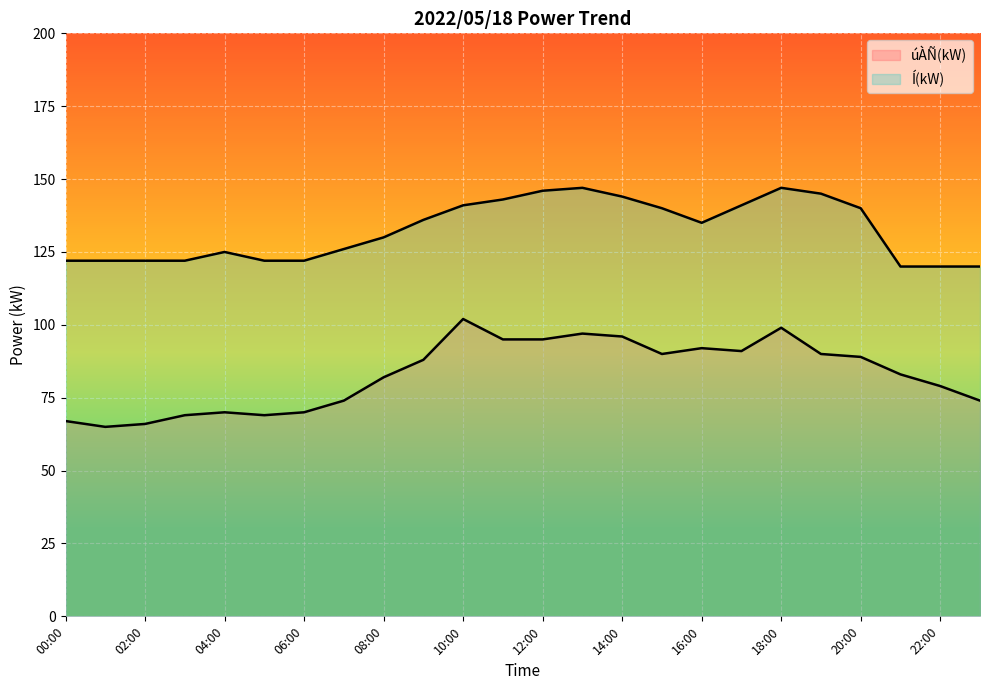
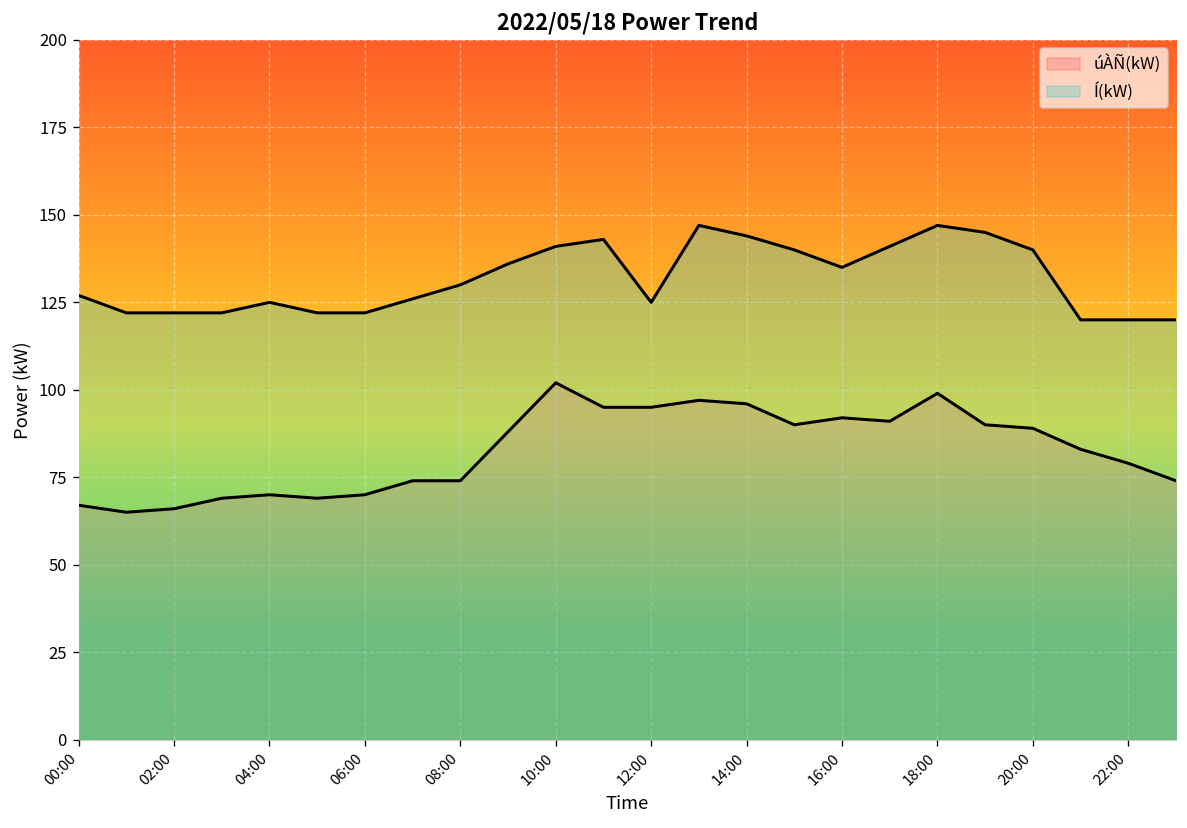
  {
    "úÀÑ(kW)": {
      "00:00": 67,
      "02:00": 66,
      "04:00": 70,
      "06:00": 70,
-     "08:00": 82,
+     "08:00": 74,
      "10:00": 102,
      "12:00": 95,
      "14:00": 96,
      "16:00": 92,
      "18:00": 99,
      "20:00": 89,
      "22:00": 79
    },
    "Í(kW)": {
-     "00:00": 122,
+     "00:00": 127,
      "02:00": 122,
      "04:00": 125,
      "06:00": 122,
      "08:00": 130,
      "10:00": 141,
-     "12:00": 146,
+     "12:00": 125,
      "14:00": 144,
      "16:00": 135,
      "18:00": 147,
      "20:00": 140,
      "22:00": 120
    }
  }
